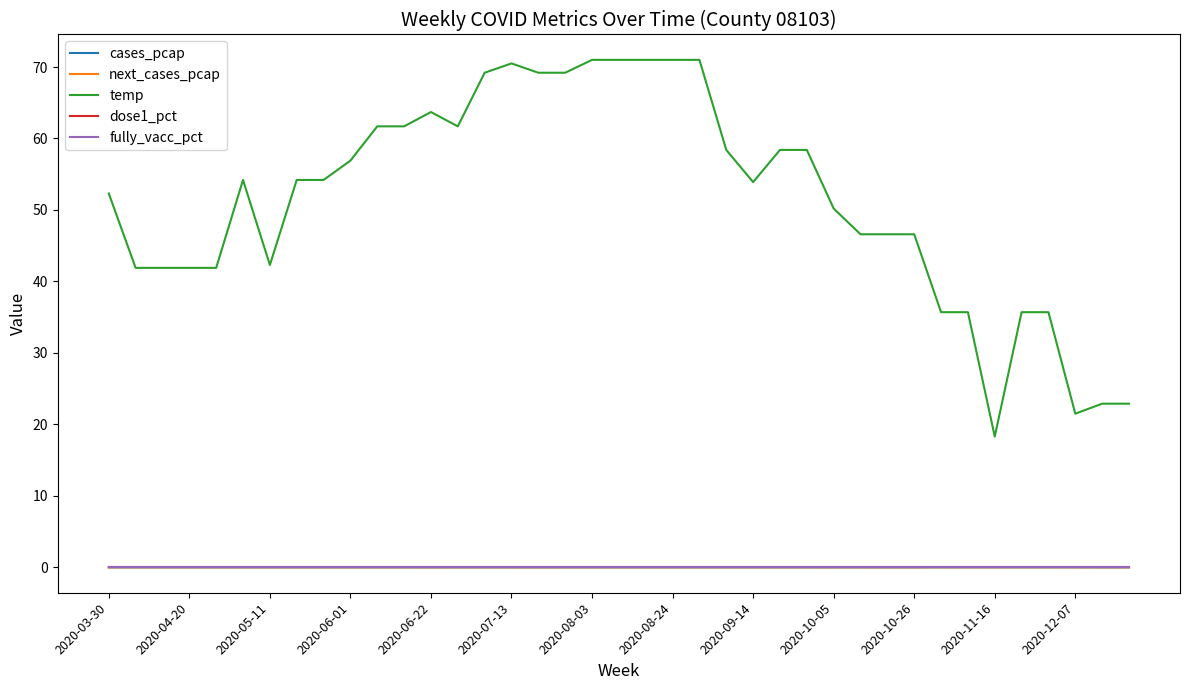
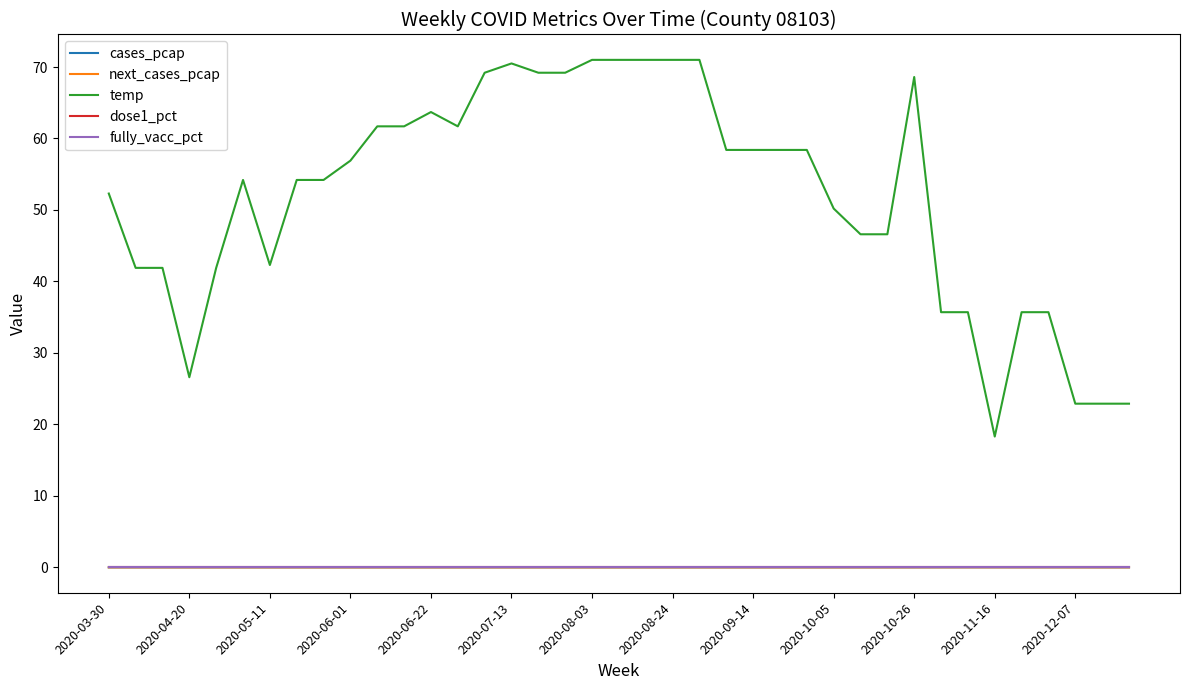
  {
    "fully_vacc_pct": {
      "2020-03-30": 0,
      "2020-04-20": 0,
      "2020-05-11": 0,
      "2020-06-01": 0,
      "2020-06-22": 0,
      "2020-07-13": 0,
      "2020-08-03": 0,
      "2020-08-24": 0,
      "2020-09-14": 0,
      "2020-10-05": 0,
      "2020-10-26": 0,
      "2020-11-16": 0,
      "2020-12-07": 0
    },
    "temp": {
      "2020-03-30": 52,
-     "2020-04-20": 42,
+     "2020-04-20": 27,
      "2020-05-11": 42,
      "2020-06-01": 57,
      "2020-06-22": 64,
      "2020-07-13": 71,
      "2020-08-03": 71,
      "2020-08-24": 71,
-     "2020-09-14": 54,
+     "2020-09-14": 58,
      "2020-10-05": 50,
-     "2020-10-26": 47,
+     "2020-10-26": 69,
      "2020-11-16": 18,
-     "2020-12-07": 22
+     "2020-12-07": 23
    }
  }
